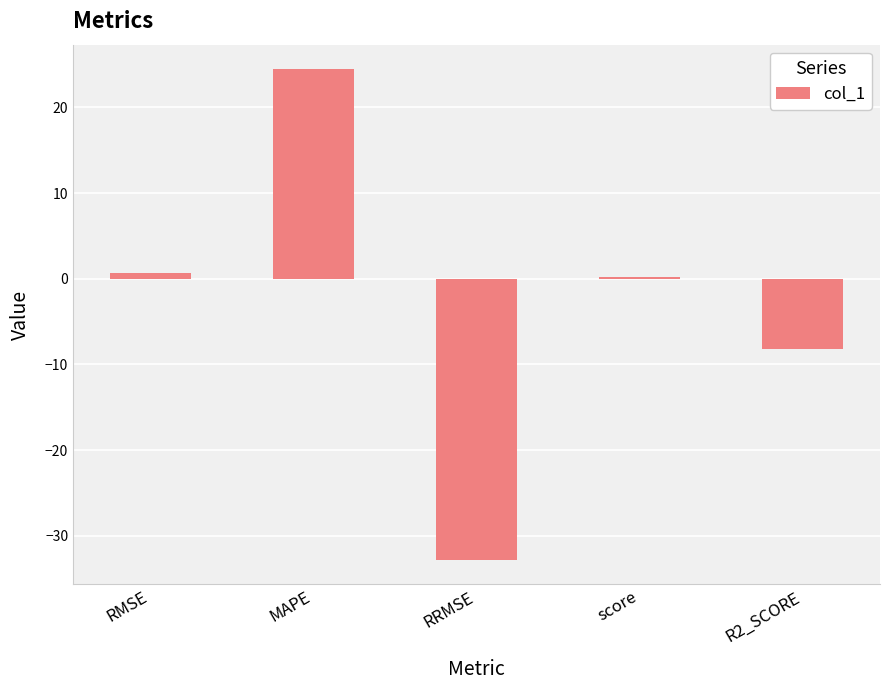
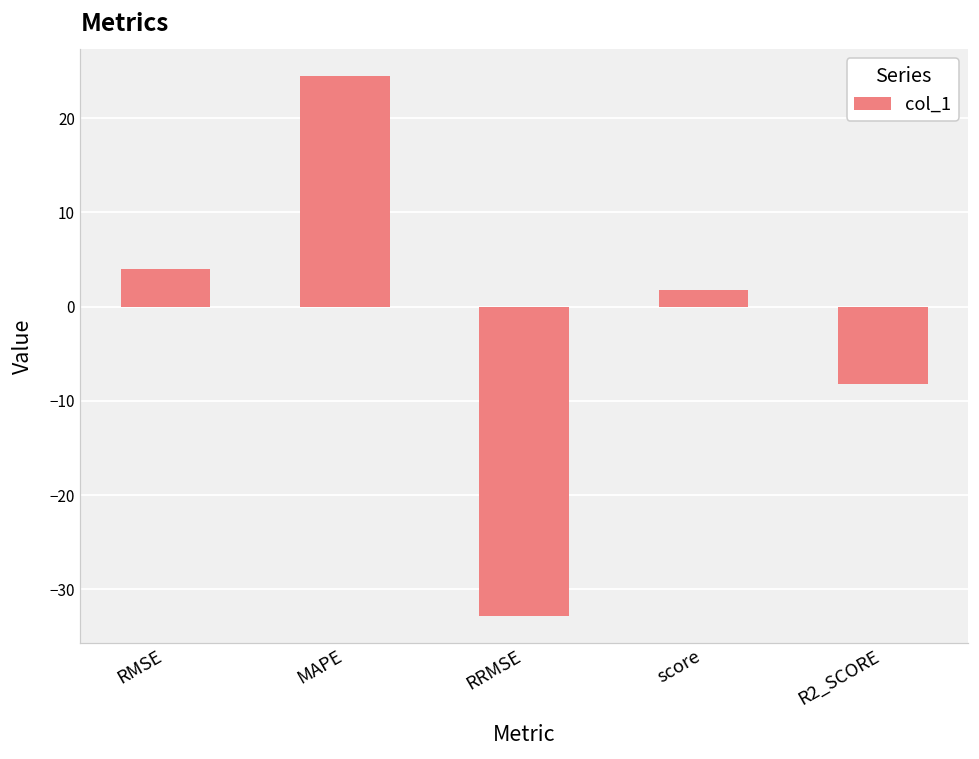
  {
-   "RMSE": 1,
+   "RMSE": 4,
    "MAPE": 24,
    "RRMSE": -33,
-   "score": 0,
+   "score": 2,
    "R2_SCORE": -8
  }
